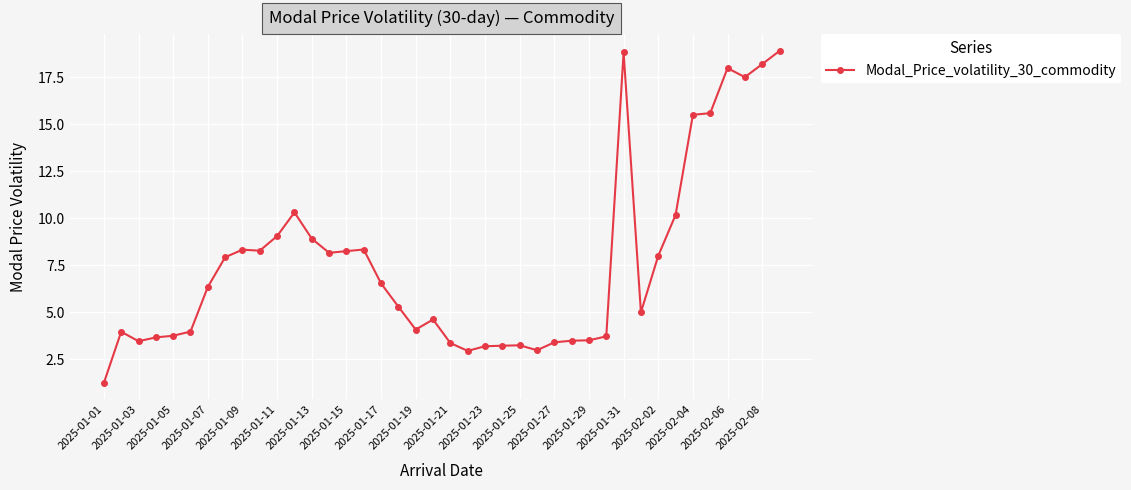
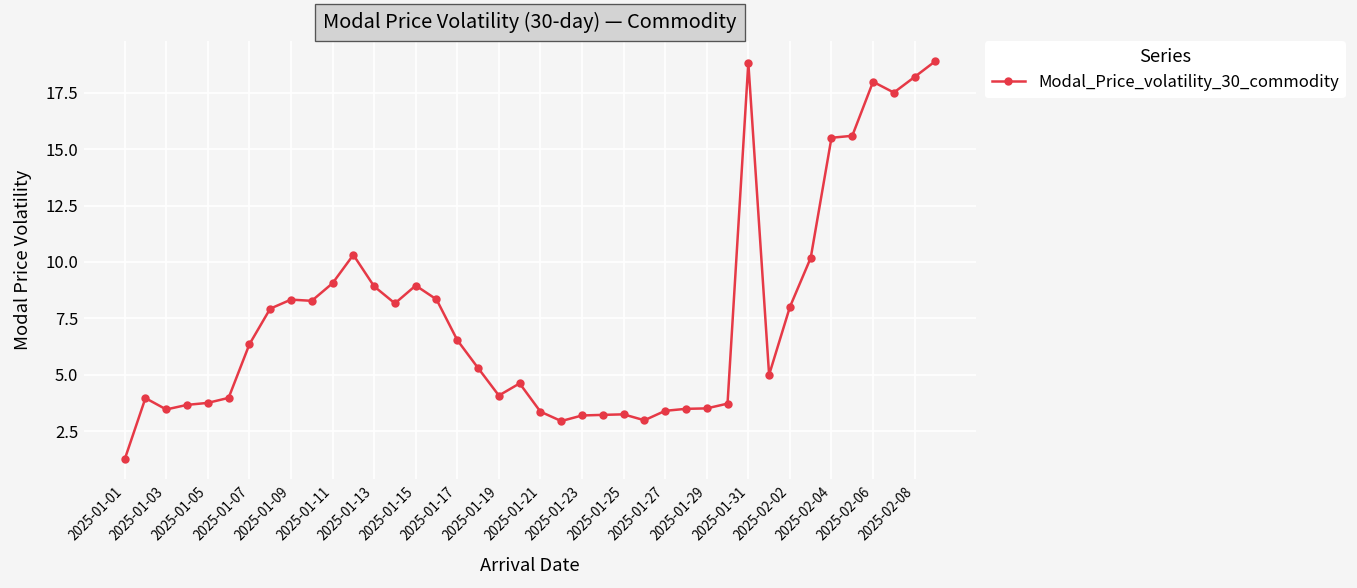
  {
    "2025-01-01": 1.3,
    "2025-01-03": 3.5,
    "2025-01-05": 3.8,
    "2025-01-07": 6.4,
    "2025-01-09": 8.3,
    "2025-01-11": 9.1,
    "2025-01-13": 8.9,
-   "2025-01-15": 8.3,
+   "2025-01-15": 9.0,
    "2025-01-17": 6.5,
    "2025-01-19": 4.1,
    "2025-01-21": 3.4,
    "2025-01-23": 3.2,
    "2025-01-25": 3.2,
    "2025-01-27": 3.4,
    "2025-01-29": 3.5,
    "2025-01-31": 18.8,
    "2025-02-02": 8.0,
    "2025-02-04": 15.5,
    "2025-02-06": 18.0,
    "2025-02-08": 18.2
  }
